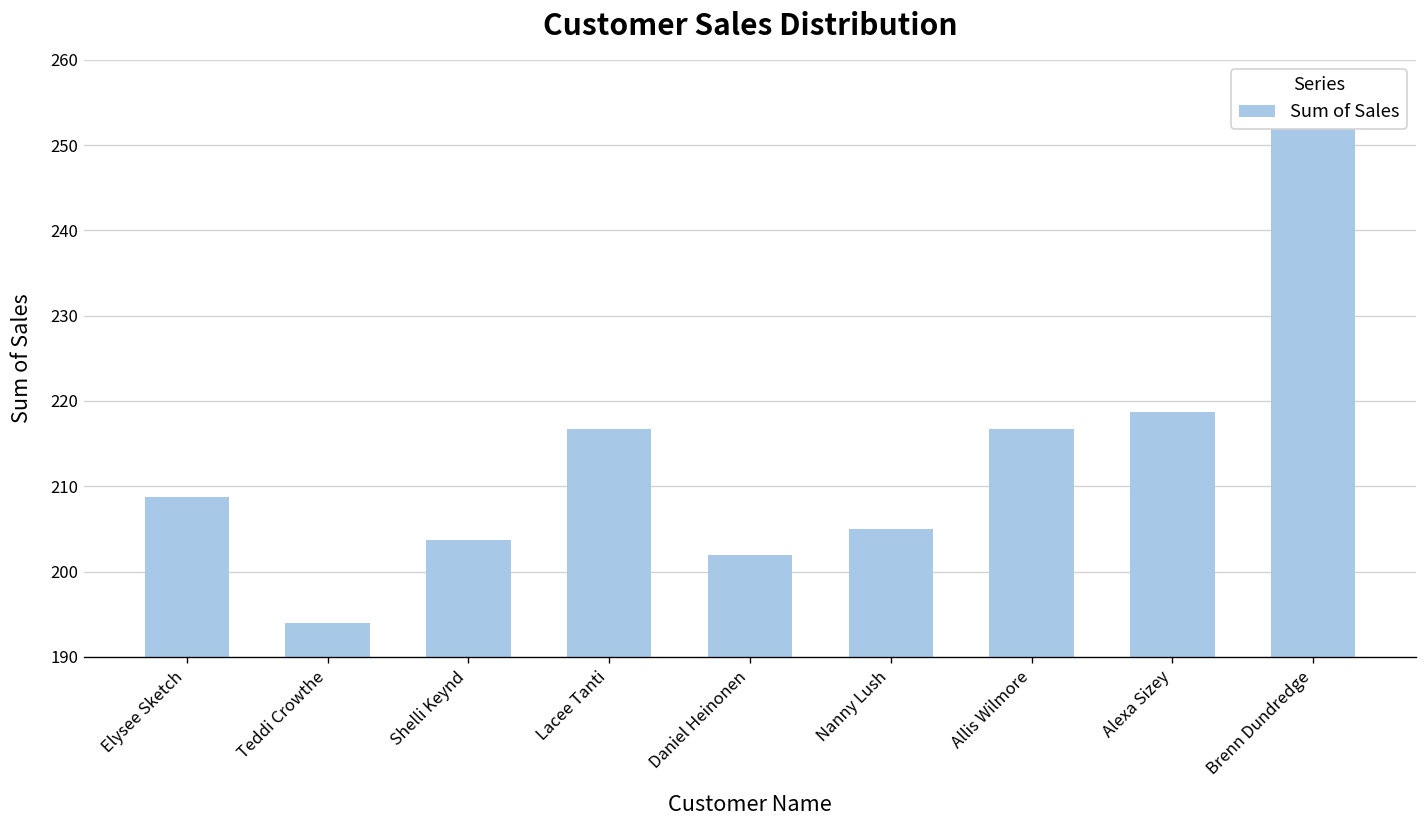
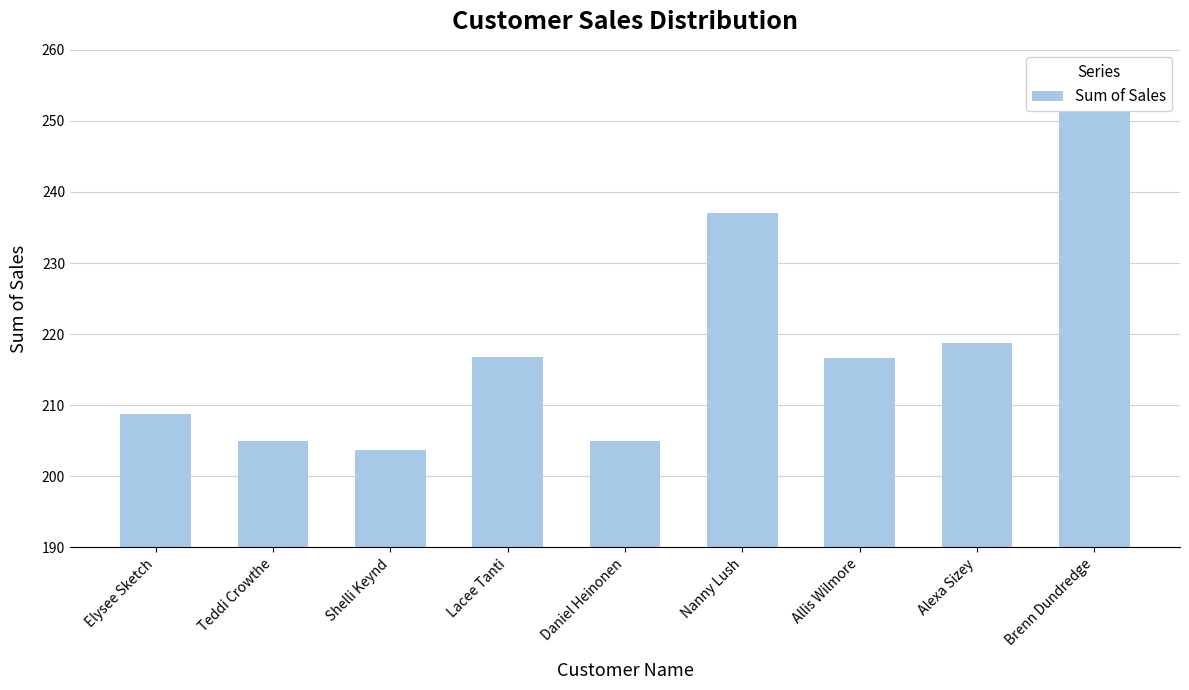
  {
    "Elysee Sketch": 209,
-   "Teddi Crowthe": 194,
+   "Teddi Crowthe": 205,
    "Shelli Keynd": 204,
    "Lacee Tanti": 217,
-   "Daniel Heinonen": 202,
-   "Nanny Lush": 205,
+   "Daniel Heinonen": 205,
+   "Nanny Lush": 237,
    "Allis Wilmore": 217,
    "Alexa Sizey": 219
  }
